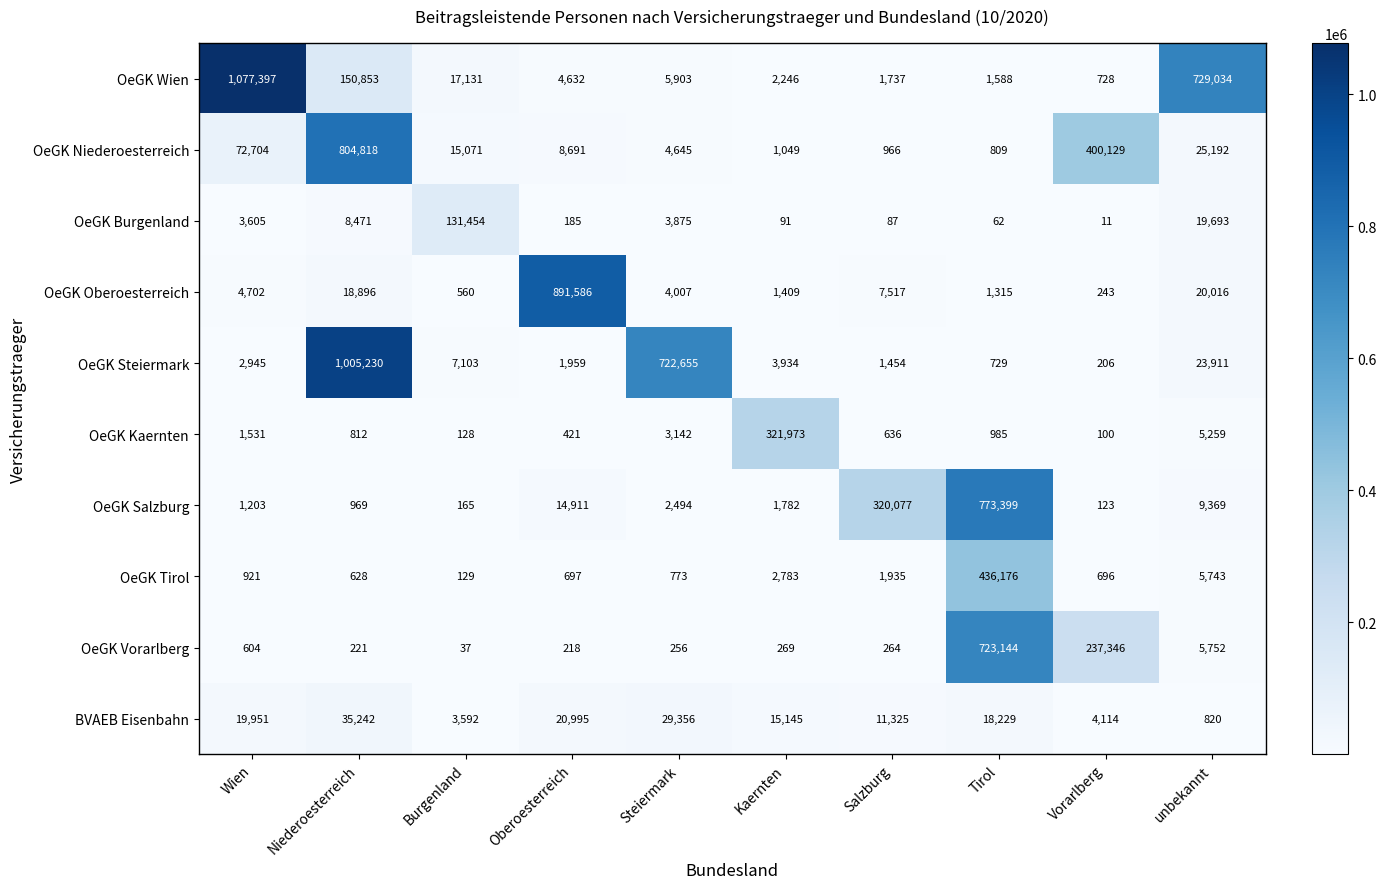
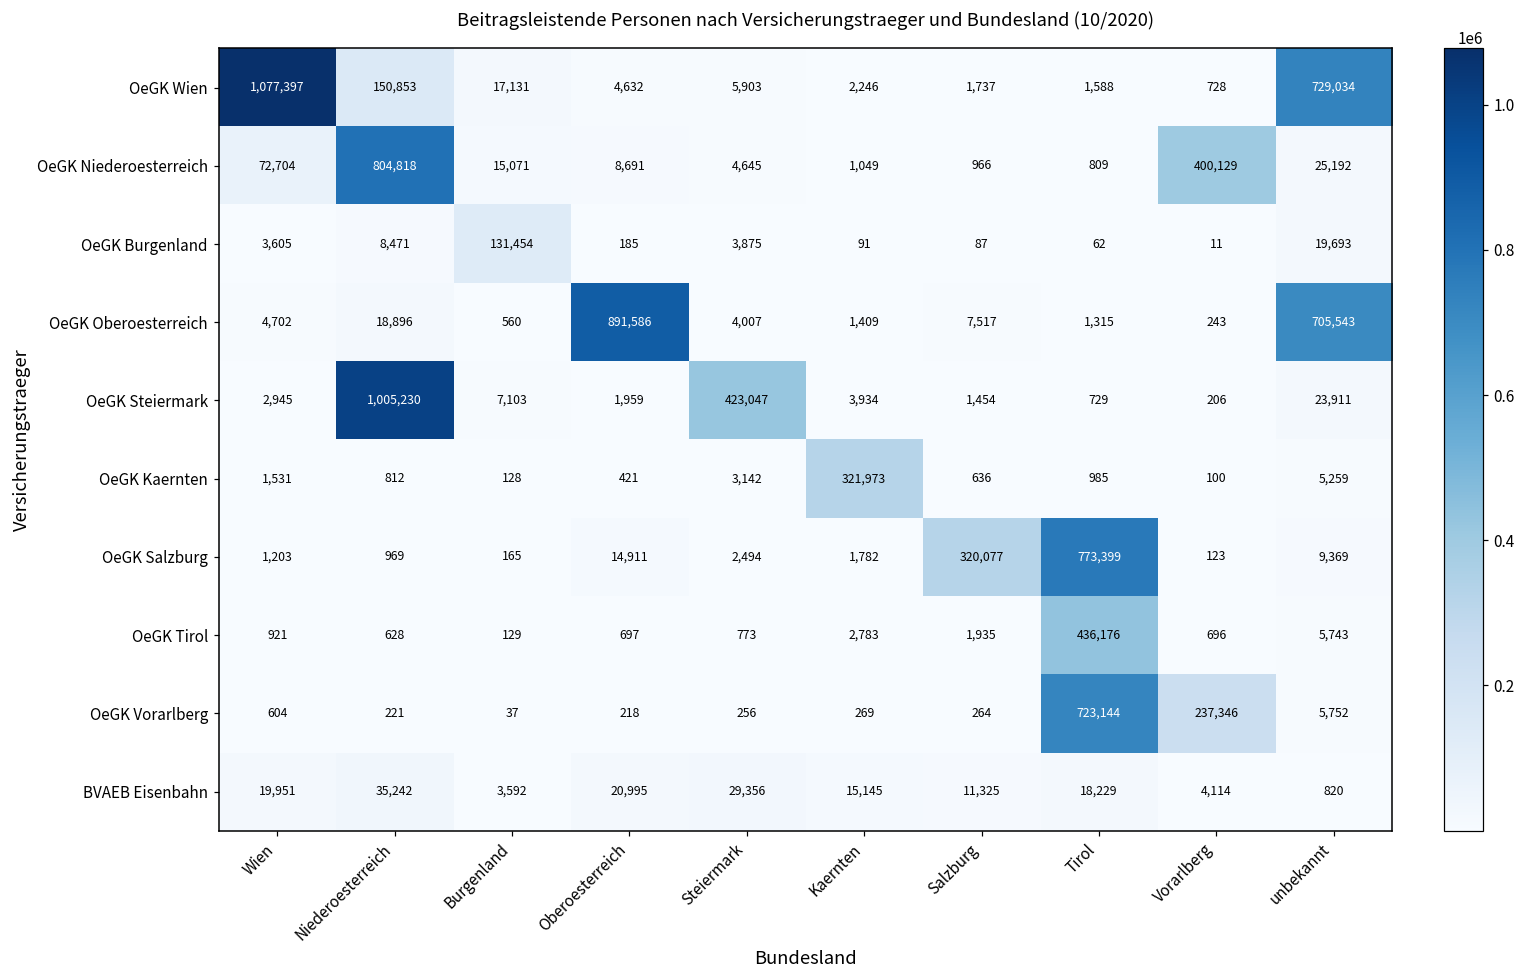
  {
    "OeGK Wien": {
      "Wien": "1,077,397",
      "Niederoesterreich": "150,853",
      "Burgenland": "17,131",
      "Oberoesterreich": "4,632",
      "Steiermark": "5,903",
      "Kaernten": "2,246",
      "Salzburg": "1,737",
      "Tirol": "1,588",
      "Vorarlberg": "728",
      "unbekannt": "729,034"
    },
    "OeGK Niederoesterreich": {
      "Wien": "72,704",
      "Niederoesterreich": "804,818",
      "Burgenland": "15,071",
      "Oberoesterreich": "8,691",
      "Steiermark": "4,645",
      "Kaernten": "1,049",
      "Salzburg": "966",
      "Tirol": "809",
      "Vorarlberg": "400,129",
      "unbekannt": "25,192"
    },
    "OeGK Burgenland": {
      "Wien": "3,605",
      "Niederoesterreich": "8,471",
      "Burgenland": "131,454",
      "Oberoesterreich": "185",
      "Steiermark": "3,875",
      "Kaernten": "91",
      "Salzburg": "87",
      "Tirol": "62",
      "Vorarlberg": "11",
      "unbekannt": "19,693"
    },
    "OeGK Oberoesterreich": {
      "Wien": "4,702",
      "Niederoesterreich": "18,896",
      "Burgenland": "560",
      "Oberoesterreich": "891,586",
      "Steiermark": "4,007",
      "Kaernten": "1,409",
      "Salzburg": "7,517",
      "Tirol": "1,315",
      "Vorarlberg": "243",
-     "unbekannt": "20,016"
+     "unbekannt": "705,543"
    },
    "OeGK Steiermark": {
      "Wien": "2,945",
      "Niederoesterreich": "1,005,230",
      "Burgenland": "7,103",
      "Oberoesterreich": "1,959",
-     "Steiermark": "722,655",
+     "Steiermark": "423,047",
      "Kaernten": "3,934",
      "Salzburg": "1,454",
      "Tirol": "729",
      "Vorarlberg": "206",
      "unbekannt": "23,911"
    },
    "OeGK Kaernten": {
      "Wien": "1,531",
      "Niederoesterreich": "812",
      "Burgenland": "128",
      "Oberoesterreich": "421",
      "Steiermark": "3,142",
      "Kaernten": "321,973",
      "Salzburg": "636",
      "Tirol": "985",
      "Vorarlberg": "100",
      "unbekannt": "5,259"
    },
    "OeGK Salzburg": {
      "Wien": "1,203",
      "Niederoesterreich": "969",
      "Burgenland": "165",
      "Oberoesterreich": "14,911",
      "Steiermark": "2,494",
      "Kaernten": "1,782",
      "Salzburg": "320,077",
      "Tirol": "773,399",
      "Vorarlberg": "123",
      "unbekannt": "9,369"
    },
    "OeGK Tirol": {
      "Wien": "921",
      "Niederoesterreich": "628",
      "Burgenland": "129",
      "Oberoesterreich": "697",
      "Steiermark": "773",
      "Kaernten": "2,783",
      "Salzburg": "1,935",
      "Tirol": "436,176",
      "Vorarlberg": "696",
      "unbekannt": "5,743"
    },
    "OeGK Vorarlberg": {
      "Wien": "604",
      "Niederoesterreich": "221",
      "Burgenland": "37",
      "Oberoesterreich": "218",
      "Steiermark": "256",
      "Kaernten": "269",
      "Salzburg": "264",
      "Tirol": "723,144",
      "Vorarlberg": "237,346",
      "unbekannt": "5,752"
    },
    "BVAEB Eisenbahn": {
      "Wien": "19,951",
      "Niederoesterreich": "35,242",
      "Burgenland": "3,592",
      "Oberoesterreich": "20,995",
      "Steiermark": "29,356",
      "Kaernten": "15,145",
      "Salzburg": "11,325",
      "Tirol": "18,229",
      "Vorarlberg": "4,114",
      "unbekannt": "820"
    }
  }
